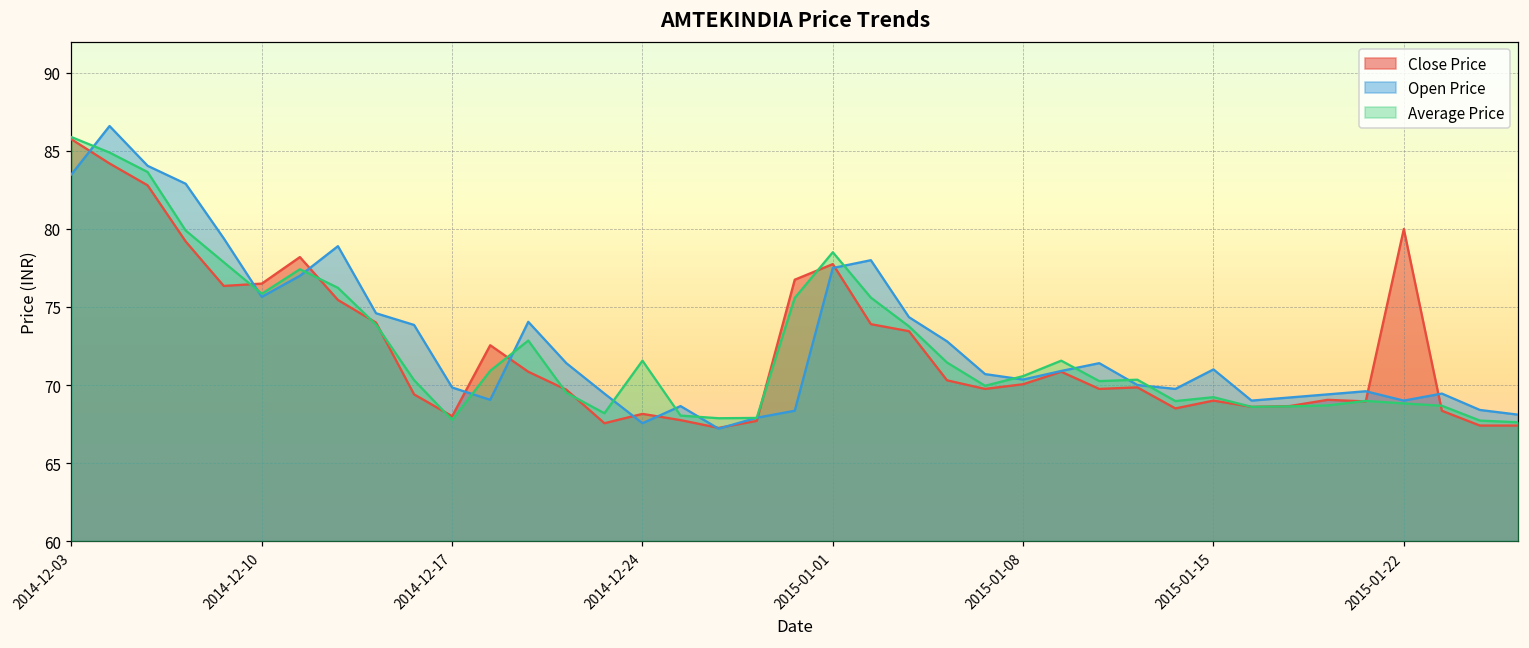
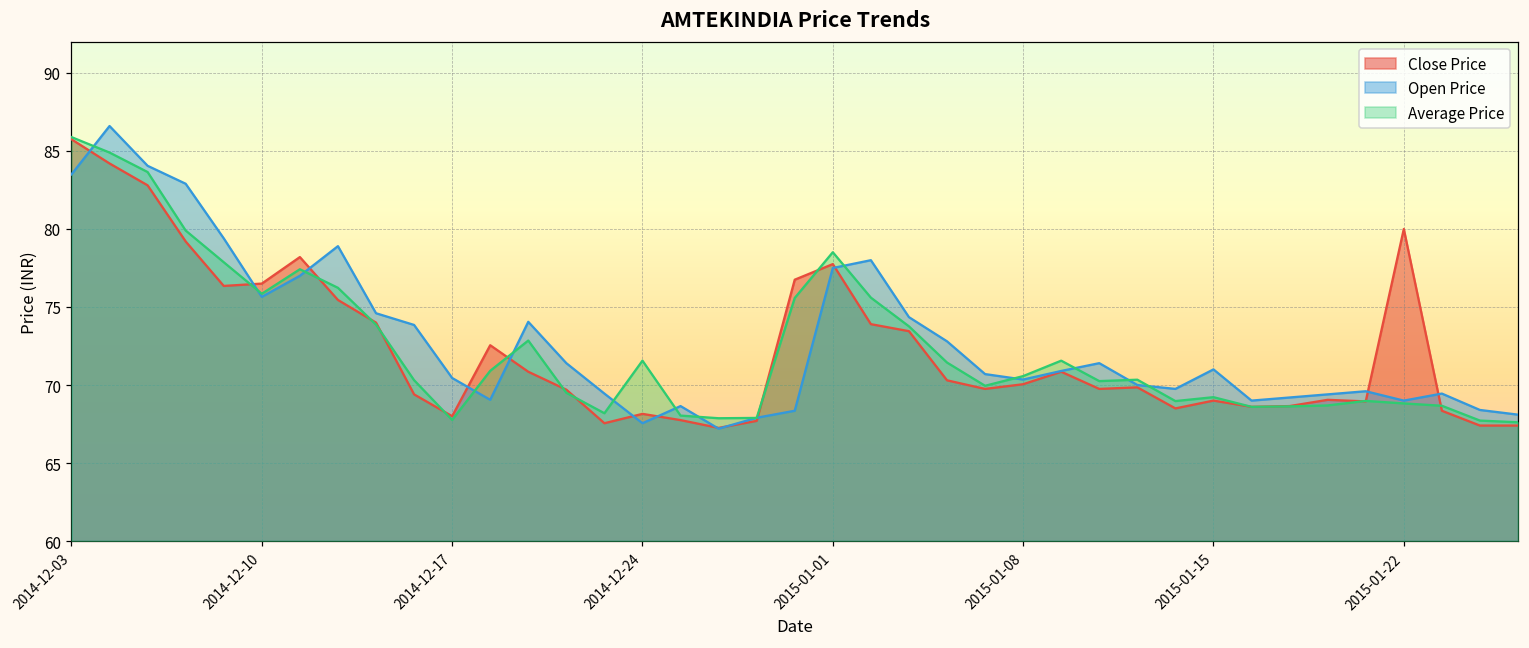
  {
    "Close Price": {
      "2014-12-10": 76.5,
      "2014-12-17": 68.0,
      "2014-12-24": 68.2,
      "2015-01-01": 77.8,
      "2015-01-08": 70.1,
      "2015-01-15": 69.0,
      "2015-01-22": 80.0
    },
    "Open Price": {
      "2014-12-03": 83.5,
      "2014-12-10": 75.7,
-     "2014-12-17": 69.8,
+     "2014-12-17": 70.5,
      "2014-12-24": 67.6,
      "2015-01-01": 77.5,
      "2015-01-08": 70.4,
      "2015-01-15": 71.0,
      "2015-01-22": 69.0
    },
    "Average Price": {
      "2014-12-10": 75.9,
      "2014-12-17": 67.8,
      "2014-12-24": 71.6,
      "2015-01-01": 78.5,
      "2015-01-08": 70.6,
      "2015-01-15": 69.2,
      "2015-01-22": 68.8
    }
  }
